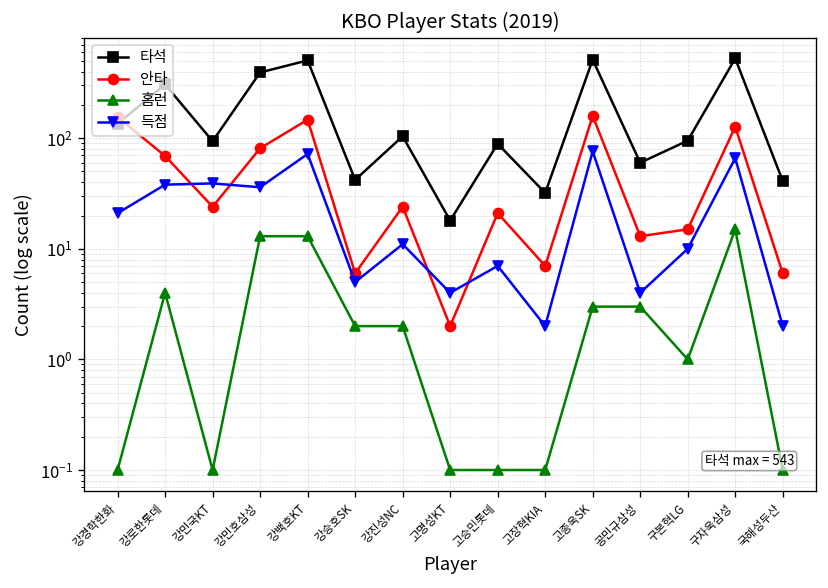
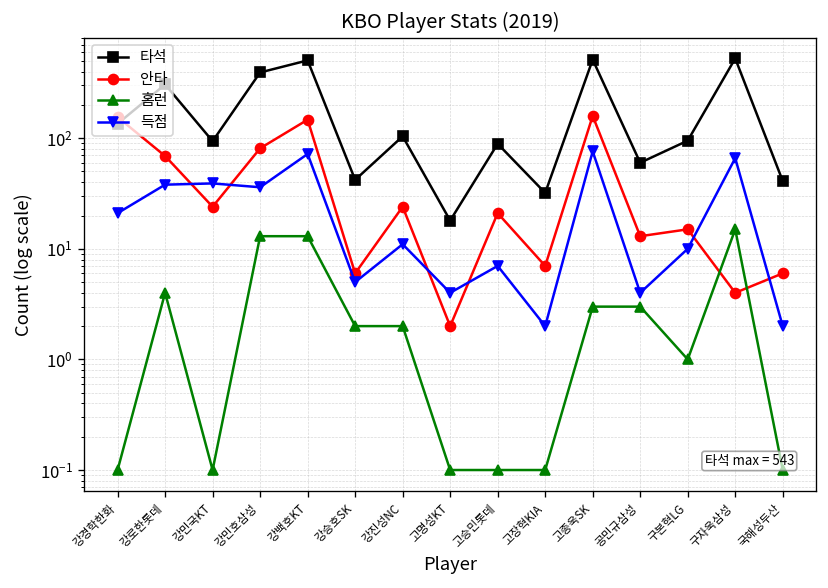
  {
    "타석": {
      "강민국KT": 90,
      "강민호삼성": 390,
      "강백호KT": 500,
      "강승호SK": 40,
      "강진성NC": 100,
      "고명성KT": 18,
      "고승민롯데": 90,
      "고장혁KIA": 32,
      "고종욱SK": 500,
      "공민규삼성": 60,
      "구본혁LG": 100,
      "구자욱삼성": 500,
      "국해성두산": 40
    },
    "안타": {
      "강로한롯데": 70,
      "강민국KT": 24,
      "강민호삼성": 80,
      "강백호KT": 150,
      "강승호SK": 6,
      "강진성NC": 24,
      "고명성KT": 2,
      "고승민롯데": 21,
      "고장혁KIA": 7,
      "고종욱SK": 160,
      "공민규삼성": 13,
      "구본혁LG": 15,
-     "구자욱삼성": 130,
+     "구자욱삼성": 4,
      "국해성두산": 6
    },
    "홈런": {
      "강경학한화": 0.10,
      "강로한롯데": 4,
      "강민국KT": 0.10,
      "강민호삼성": 13,
      "강백호KT": 13,
      "강승호SK": 2,
      "강진성NC": 2,
      "고명성KT": 0.10,
      "고승민롯데": 0.10,
      "고장혁KIA": 0.10,
      "고종욱SK": 3,
      "공민규삼성": 3,
      "구본혁LG": 1,
      "구자욱삼성": 15
    },
    "득점": {
      "강경학한화": 21,
      "강로한롯데": 38,
      "강민국KT": 39,
      "강민호삼성": 36,
      "강백호KT": 70,
      "강승호SK": 5,
      "강진성NC": 11,
      "고명성KT": 4,
      "고승민롯데": 7,
      "고장혁KIA": 2,
      "고종욱SK": 80,
      "공민규삼성": 4,
      "구본혁LG": 10,
      "구자욱삼성": 70,
      "국해성두산": 2
    }
  }
